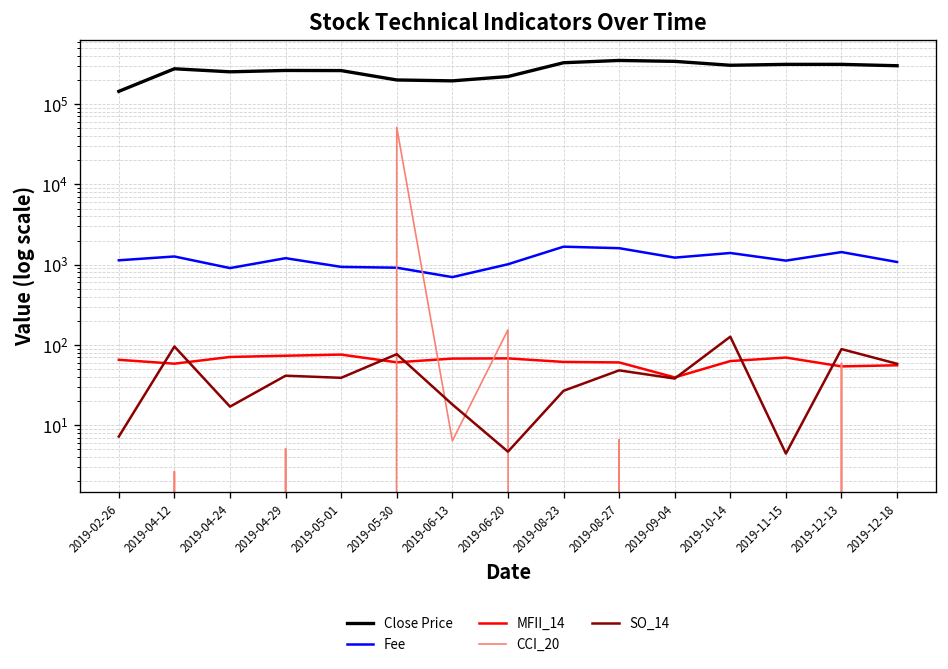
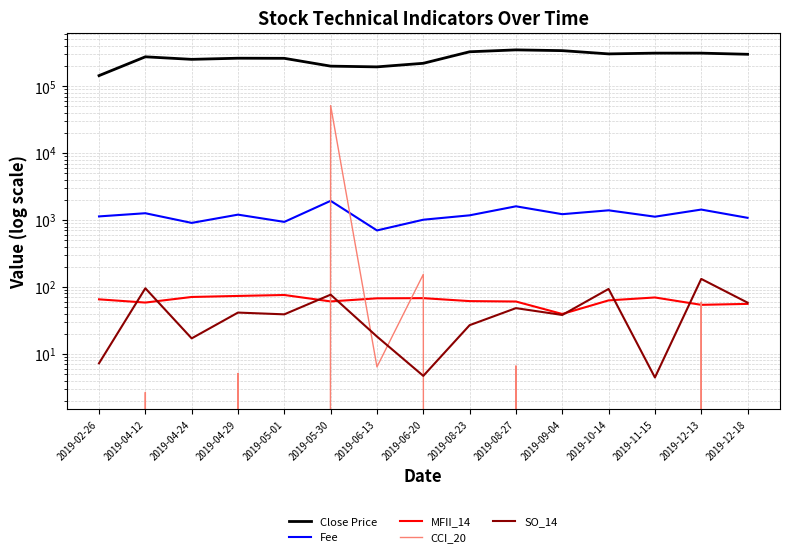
  {
    "Close Price": {
      "2019-02-26": 140000,
      "2019-04-12": 280000,
      "2019-04-24": 250000,
      "2019-04-29": 260000,
      "2019-05-01": 260000,
      "2019-05-30": 200000,
      "2019-06-13": 190000,
      "2019-06-20": 220000,
      "2019-08-23": 300000,
      "2019-08-27": 300000,
      "2019-09-04": 300000,
      "2019-10-14": 300000,
      "2019-11-15": 300000,
      "2019-12-13": 300000,
      "2019-12-18": 300000
    },
    "Fee": {
      "2019-02-26": 1100,
      "2019-04-12": 1300,
      "2019-04-24": 900,
      "2019-04-29": 1200,
      "2019-05-01": 900,
-     "2019-05-30": 900,
+     "2019-05-30": 1900,
      "2019-06-13": 700,
      "2019-06-20": 1000,
-     "2019-08-23": 1700,
+     "2019-08-23": 1200,
      "2019-08-27": 1600,
      "2019-09-04": 1200,
      "2019-10-14": 1400,
      "2019-11-15": 1100,
      "2019-12-13": 1400,
      "2019-12-18": 1100
    },
    "MFII_14": {
      "2019-02-26": 70,
      "2019-04-12": 60,
      "2019-04-24": 70,
      "2019-04-29": 70,
      "2019-05-01": 80,
      "2019-05-30": 60,
      "2019-06-13": 70,
      "2019-06-20": 70,
      "2019-08-23": 60,
      "2019-08-27": 60,
      "2019-10-14": 60,
      "2019-11-15": 70,
      "2019-12-13": 50
    },
    "CCI_20": {
      "2019-04-12": 2.7,
      "2019-04-29": 5,
      "2019-05-30": 50000,
      "2019-06-13": 6,
      "2019-06-20": 150,
      "2019-08-27": 7,
      "2019-12-13": 60
    },
    "SO_14": {
      "2019-02-26": 7,
      "2019-04-12": 100,
      "2019-04-24": 17,
      "2019-04-29": 40,
      "2019-05-01": 40,
      "2019-05-30": 80,
      "2019-06-13": 18,
      "2019-06-20": 5,
      "2019-08-23": 27,
      "2019-08-27": 50,
-     "2019-10-14": 130,
+     "2019-10-14": 90,
      "2019-11-15": 4,
-     "2019-12-13": 90
+     "2019-12-13": 130
    }
  }
